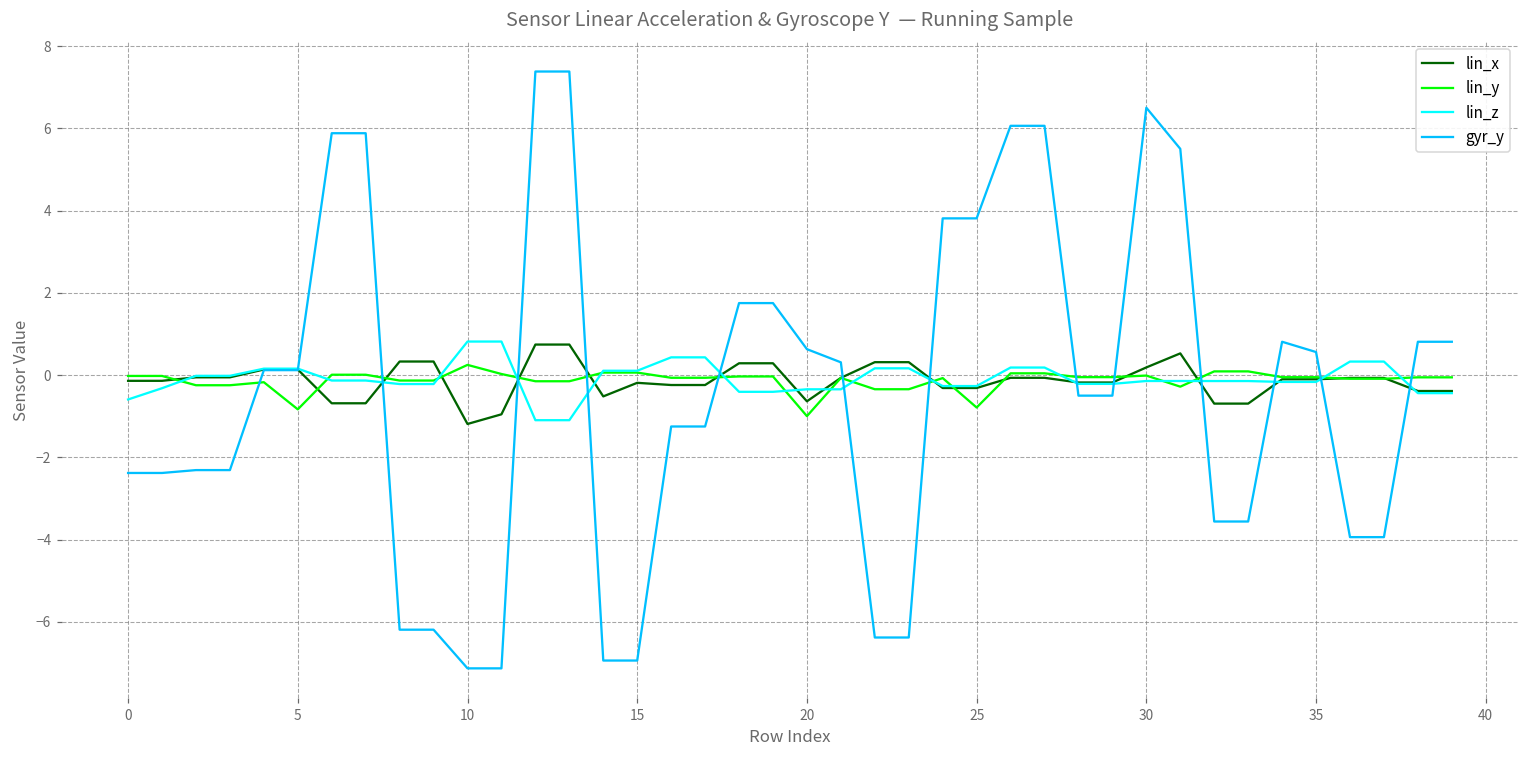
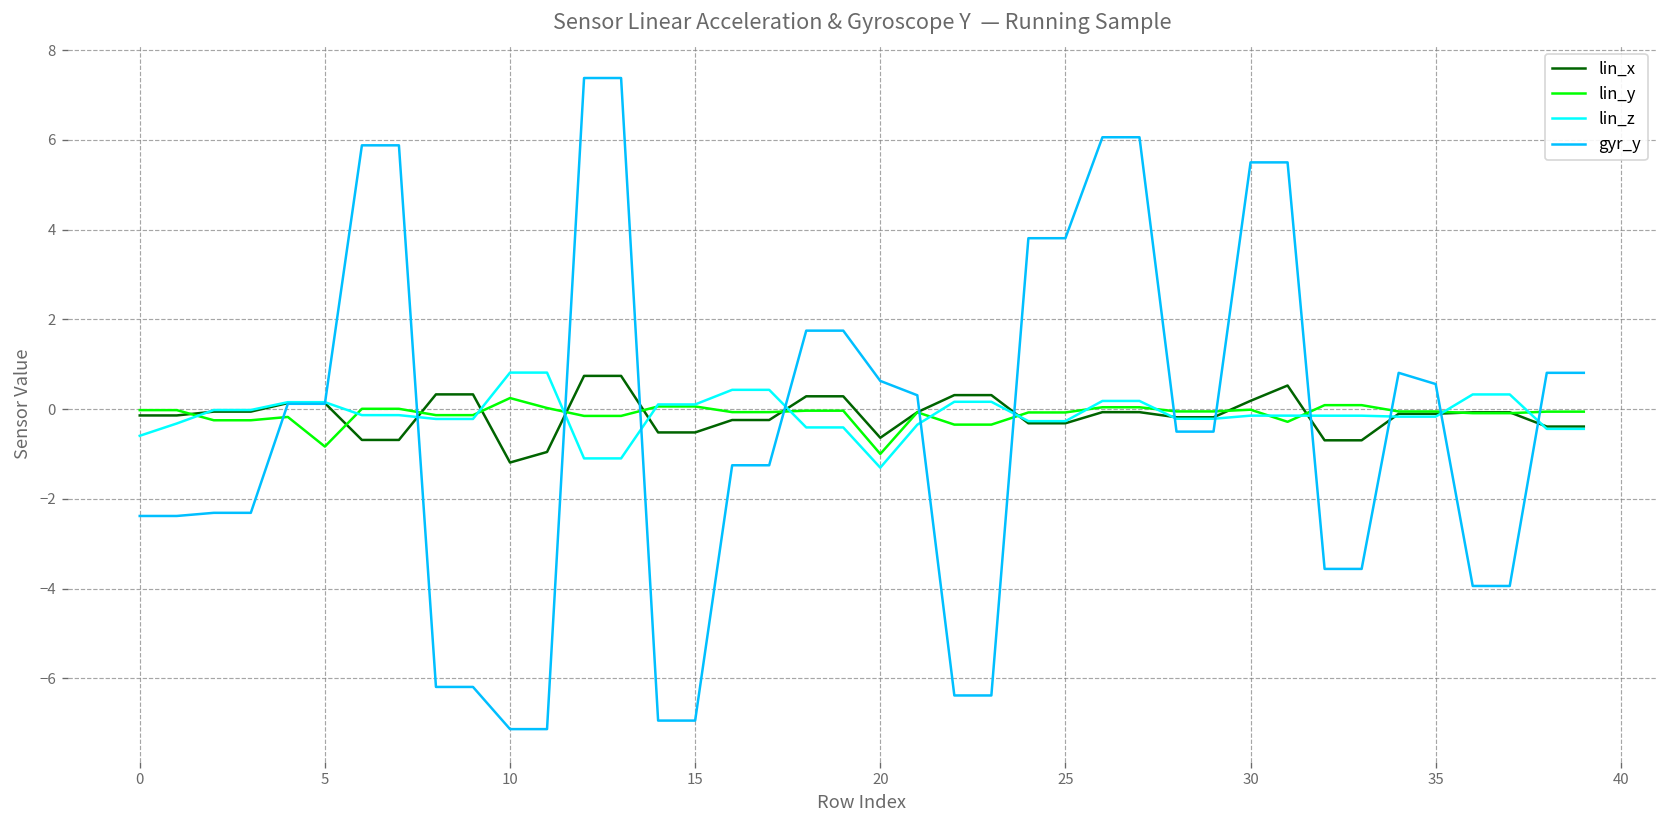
  {
    "lin_x": {
      "0": -0.1,
      "10": -1.2,
-     "15": -0.2,
+     "15": -0.5,
      "20": -0.6,
      "30": 0.2
    },
    "lin_y": {
      "0": 0.0,
      "5": -0.8,
      "10": 0.2,
      "20": -1.0,
-     "25": -0.8,
+     "25": -0.1,
      "30": 0.0
    },
    "lin_z": {
      "0": -0.6,
      "10": 0.8,
-     "20": -0.3,
+     "20": -1.3,
      "30": -0.1
    },
    "gyr_y": {
      "0": -2.4,
      "10": -7.1,
      "15": -6.9,
      "20": 0.6,
      "25": 3.8,
-     "30": 6.5,
+     "30": 5.5,
      "35": 0.6
    }
  }
